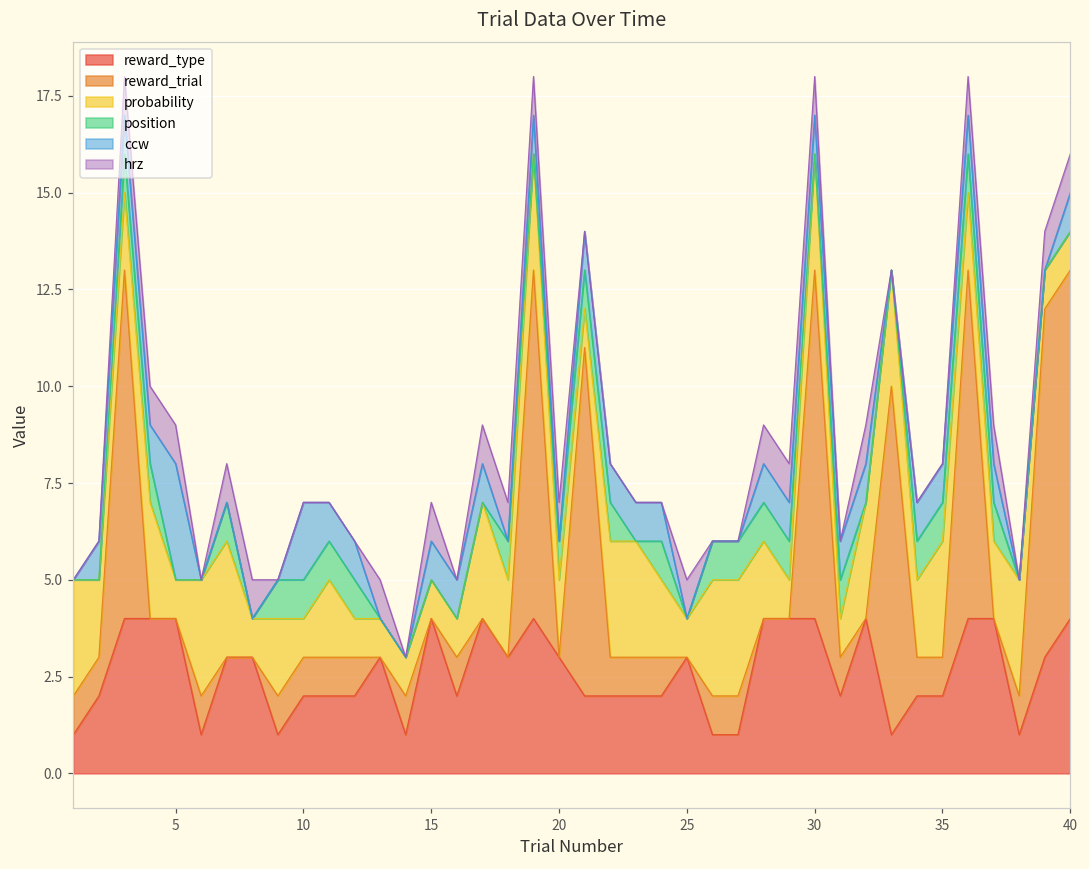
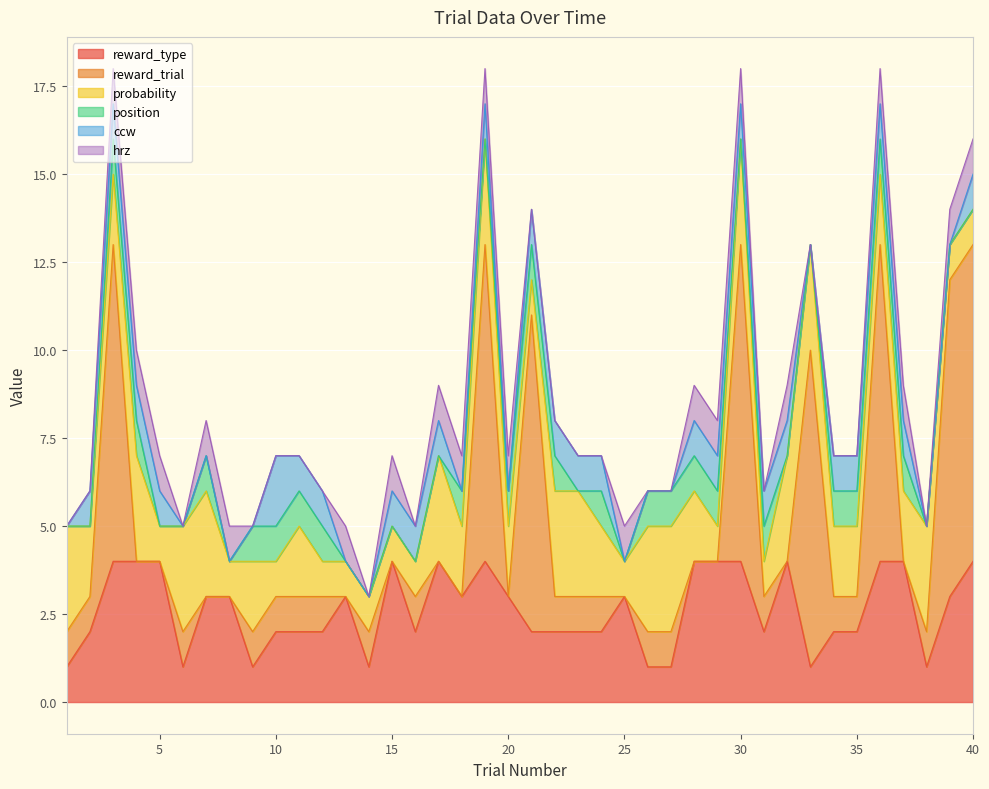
  {
    "probability": {
      "10": 4,
      "20": 5,
-     "35": 3
+     "35": 2
    },
    "position": {
      "10": 5
    },
    "ccw": {
-     "5": 3,
+     "5": 1,
      "15": 6,
      "30": 17,
      "40": 15
    },
    "hrz": {
      "15": 7,
      "20": 7,
      "25": 5,
      "30": 18,
      "40": 16
    }
  }
